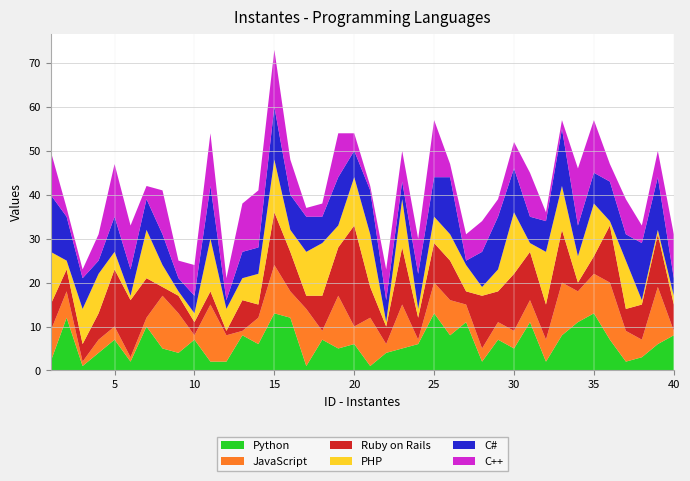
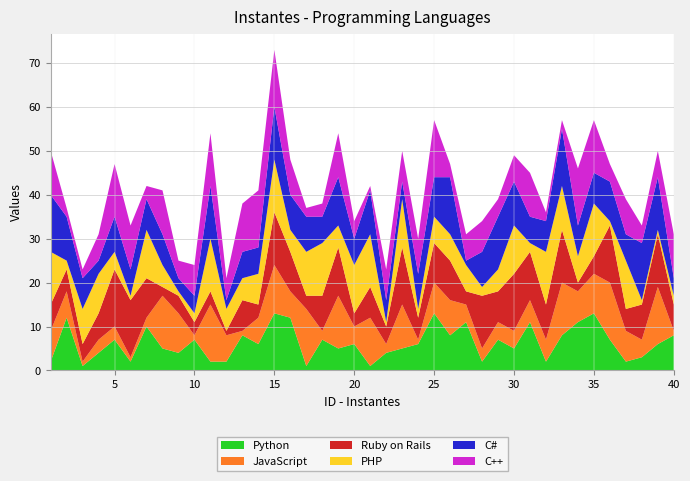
  {
    "Python": {
      "5": 7,
      "10": 7,
      "15": 13,
      "20": 6,
      "25": 13,
      "30": 5,
      "35": 13,
      "40": 8
    },
    "Ruby on Rails": {
-     "20": 23
+     "20": 3
    },
    "PHP": {
      "5": 4,
      "10": 2,
      "15": 12,
      "20": 11,
      "25": 6,
-     "30": 14,
+     "30": 11,
      "35": 12,
      "40": 2
    },
    "C#": {
      "5": 8,
      "10": 4,
      "15": 12,
      "20": 6,
      "25": 9,
      "30": 10,
      "35": 7,
      "40": 4
    },
    "C++": {
      "5": 12,
      "10": 7,
      "15": 13,
      "20": 4,
      "25": 13,
      "30": 6,
      "35": 12,
      "40": 10
    }
  }
